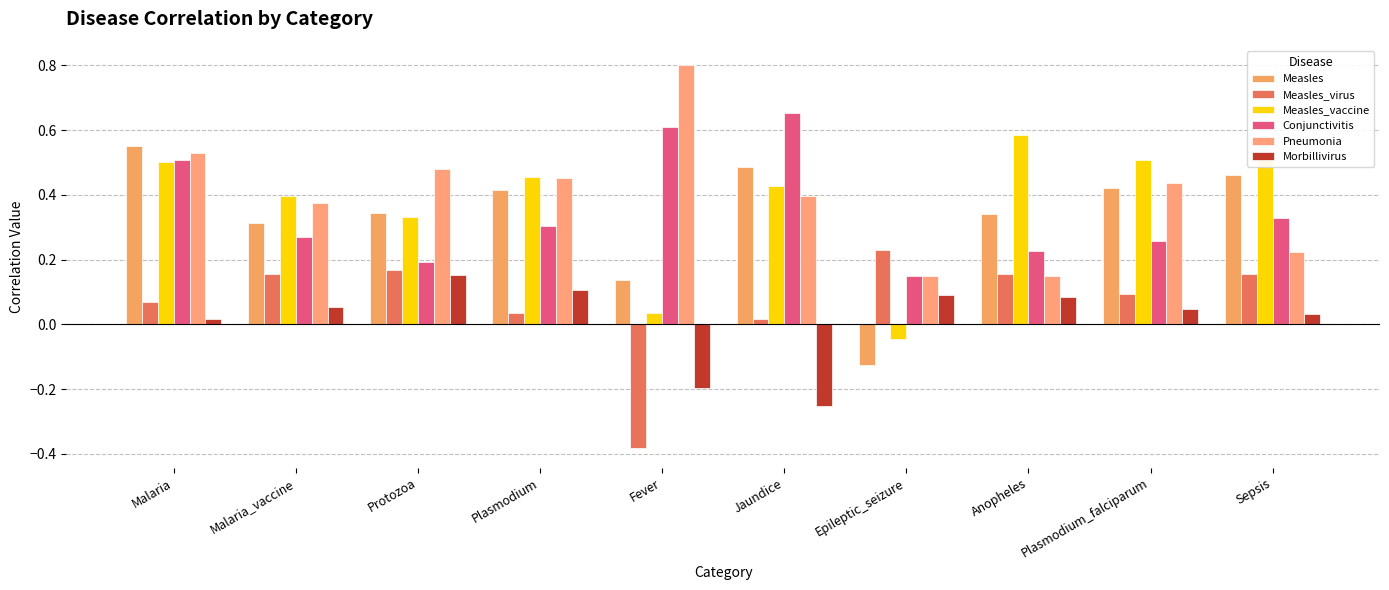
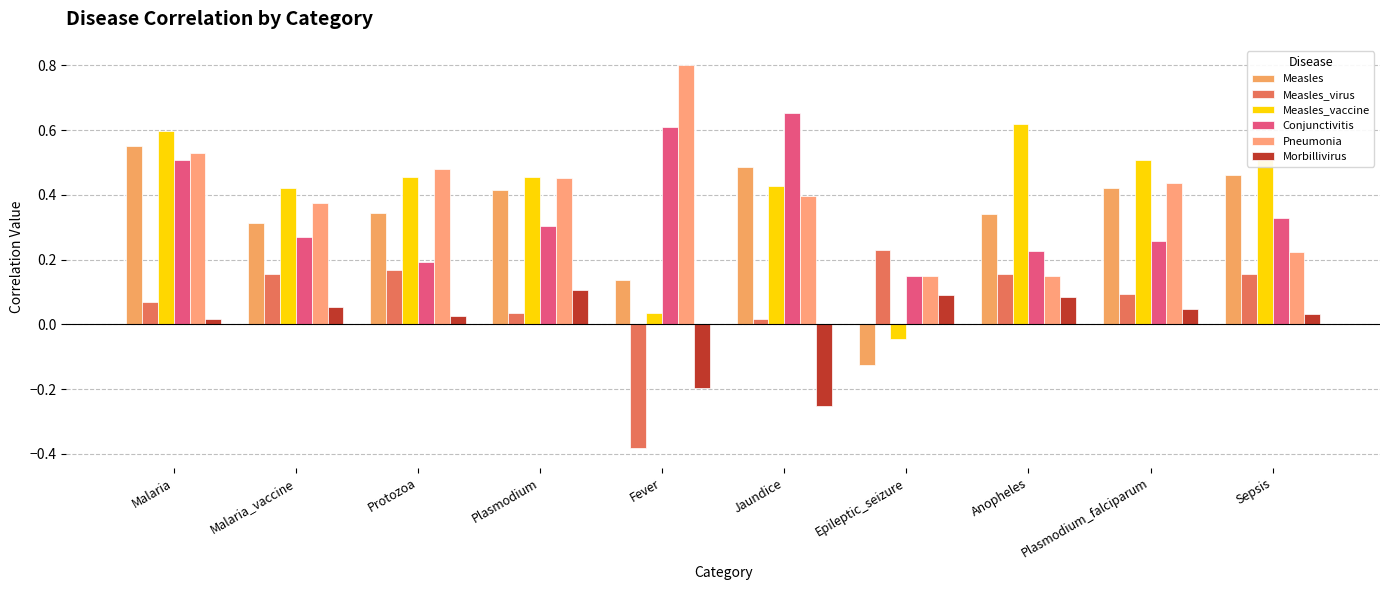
  {
    "Measles_vaccine": {
-     "Malaria": 0.50,
-     "Malaria_vaccine": 0.40,
-     "Protozoa": 0.33,
+     "Malaria": 0.60,
+     "Malaria_vaccine": 0.42,
+     "Protozoa": 0.46,
      "Plasmodium": 0.45,
      "Fever": 0.03,
      "Jaundice": 0.43,
      "Epileptic_seizure": -0.04,
-     "Anopheles": 0.58,
+     "Anopheles": 0.62,
      "Plasmodium_falciparum": 0.51
    },
    "Morbillivirus": {
      "Malaria": 0.02,
      "Malaria_vaccine": 0.05,
-     "Protozoa": 0.15,
+     "Protozoa": 0.02,
      "Plasmodium": 0.11,
      "Fever": -0.20,
      "Jaundice": -0.25,
      "Epileptic_seizure": 0.09,
      "Anopheles": 0.09,
      "Plasmodium_falciparum": 0.05,
      "Sepsis": 0.03
    }
  }
